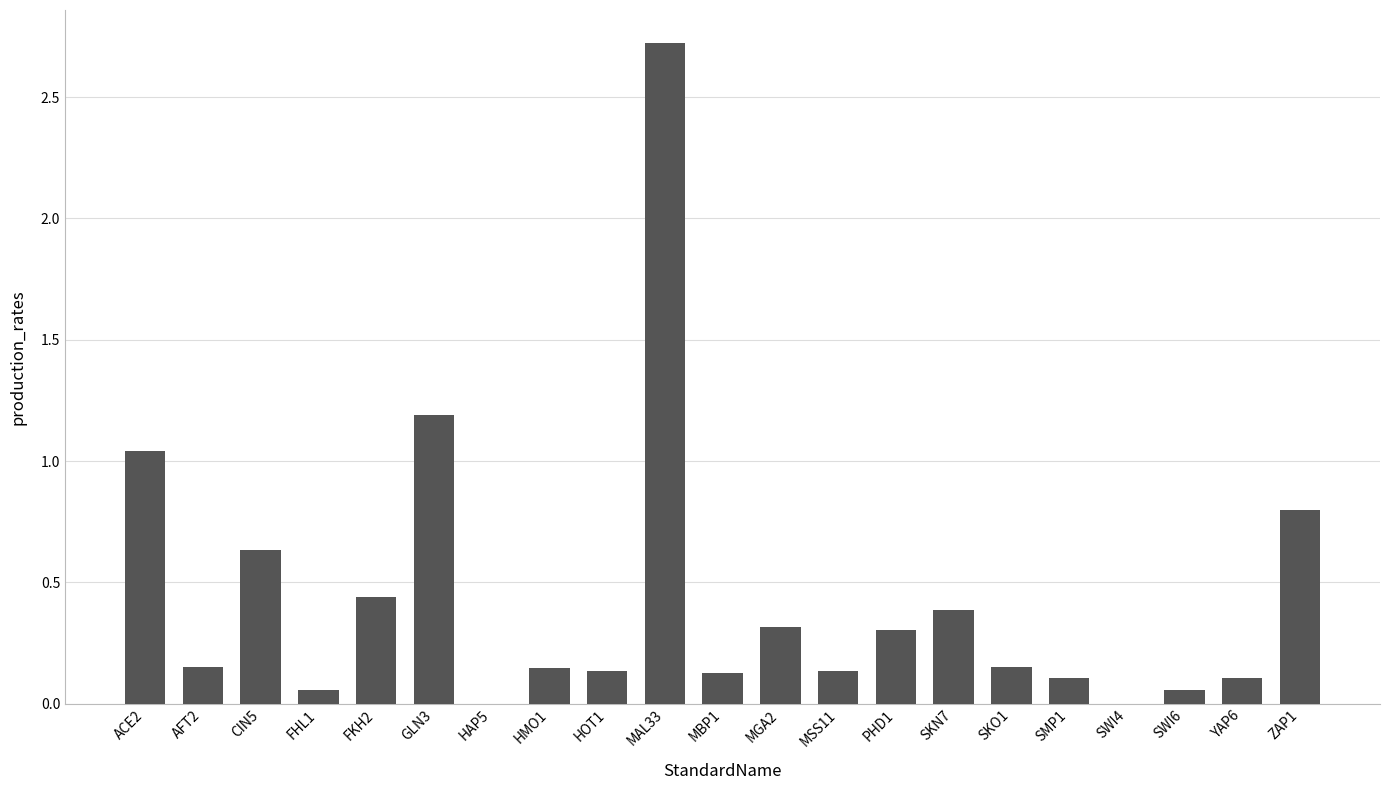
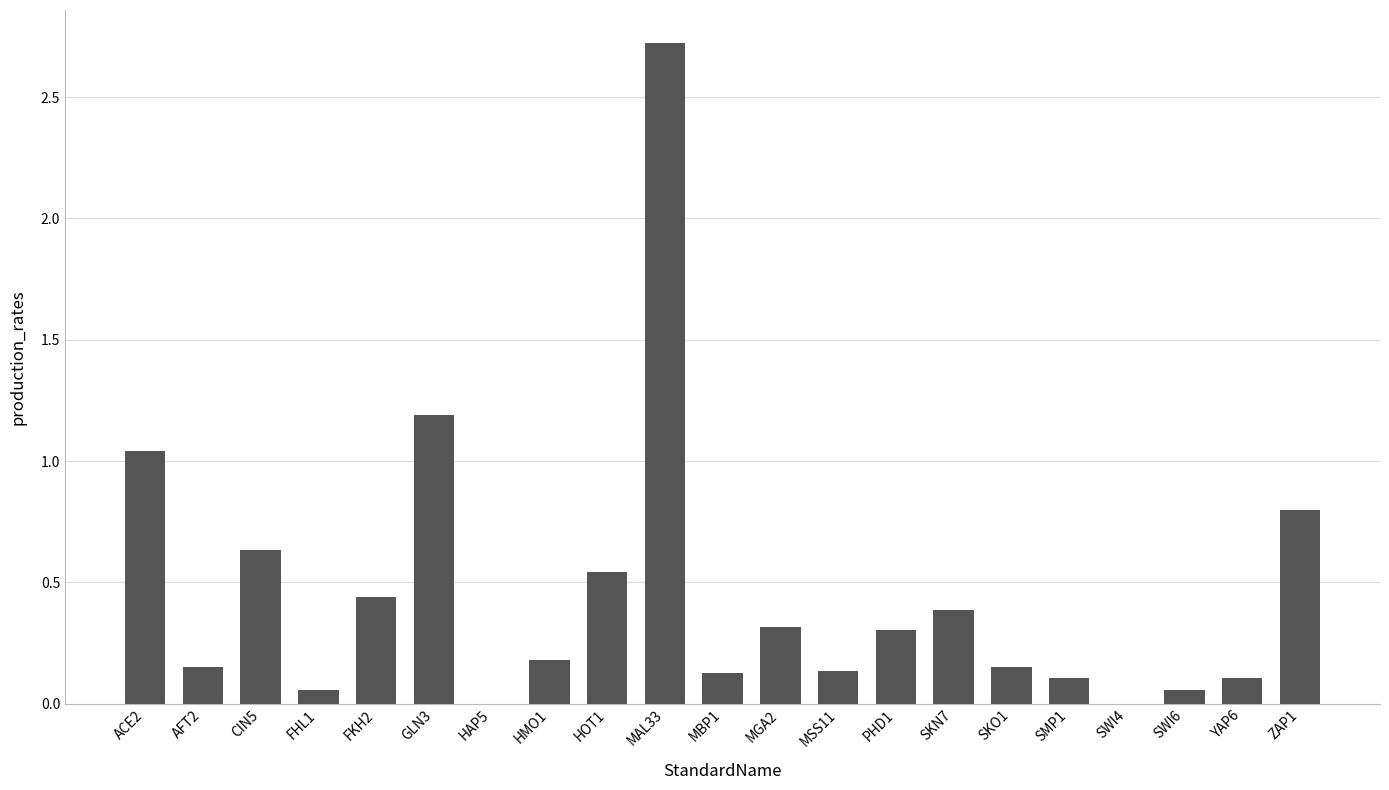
  {
    "ACE2": 1.04,
    "AFT2": 0.15,
    "CIN5": 0.63,
    "FHL1": 0.06,
    "FKH2": 0.44,
    "GLN3": 1.19,
    "HAP5": 0.00,
-   "HMO1": 0.15,
-   "HOT1": 0.14,
+   "HMO1": 0.18,
+   "HOT1": 0.54,
    "MAL33": 2.72,
    "MBP1": 0.13,
    "MGA2": 0.32,
    "MSS11": 0.13,
    "PHD1": 0.31,
    "SKN7": 0.39,
    "SKO1": 0.15,
    "SMP1": 0.11,
    "SWI4": 0.00,
    "SWI6": 0.06,
    "YAP6": 0.11,
    "ZAP1": 0.80
  }
